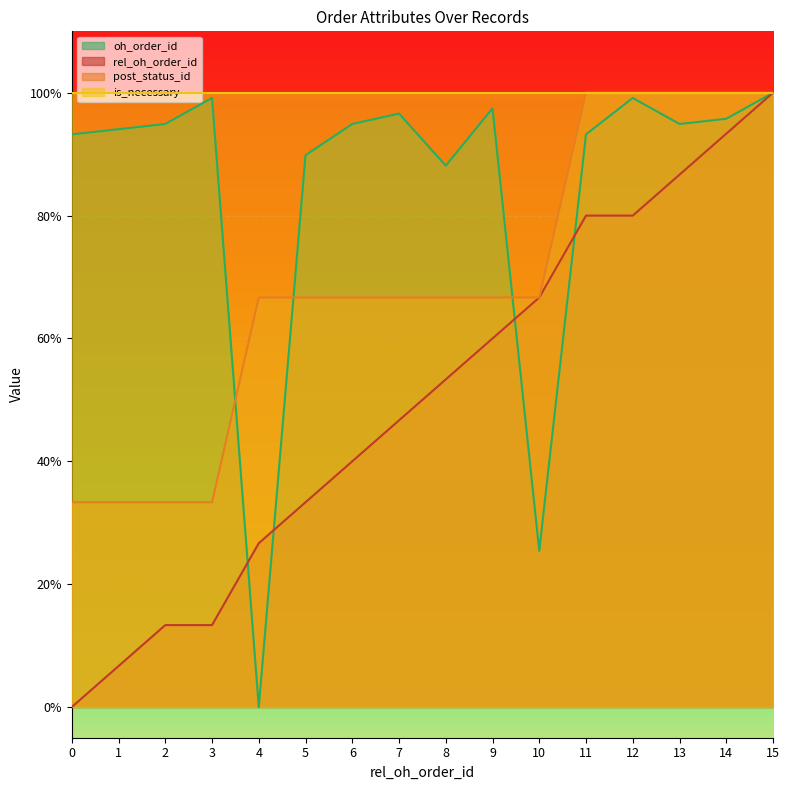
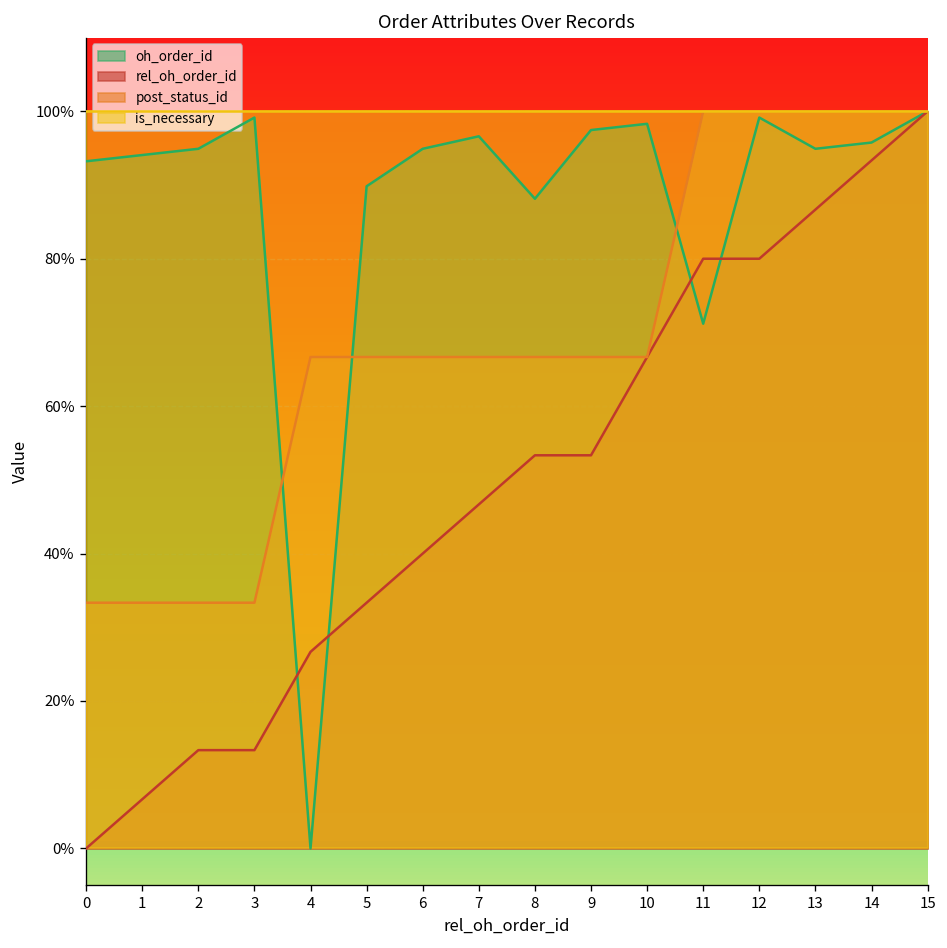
  {
    "oh_order_id": {
      "0": "93%",
      "1": "94%",
      "2": "95%",
      "3": "99%",
      "4": "0%",
      "5": "90%",
      "6": "95%",
      "7": "97%",
      "8": "88%",
      "9": "97%",
-     "10": "25%",
-     "11": "93%",
+     "10": "98%",
+     "11": "71%",
      "12": "99%",
      "13": "95%",
      "14": "96%"
    },
    "rel_oh_order_id": {
      "0": "0%",
      "1": "7%",
      "2": "13%",
      "3": "13%",
      "4": "27%",
      "5": "33%",
      "6": "40%",
      "7": "47%",
      "8": "53%",
-     "9": "60%",
+     "9": "53%",
      "11": "80%",
      "12": "80%",
      "13": "87%",
      "14": "93%"
    }
  }
